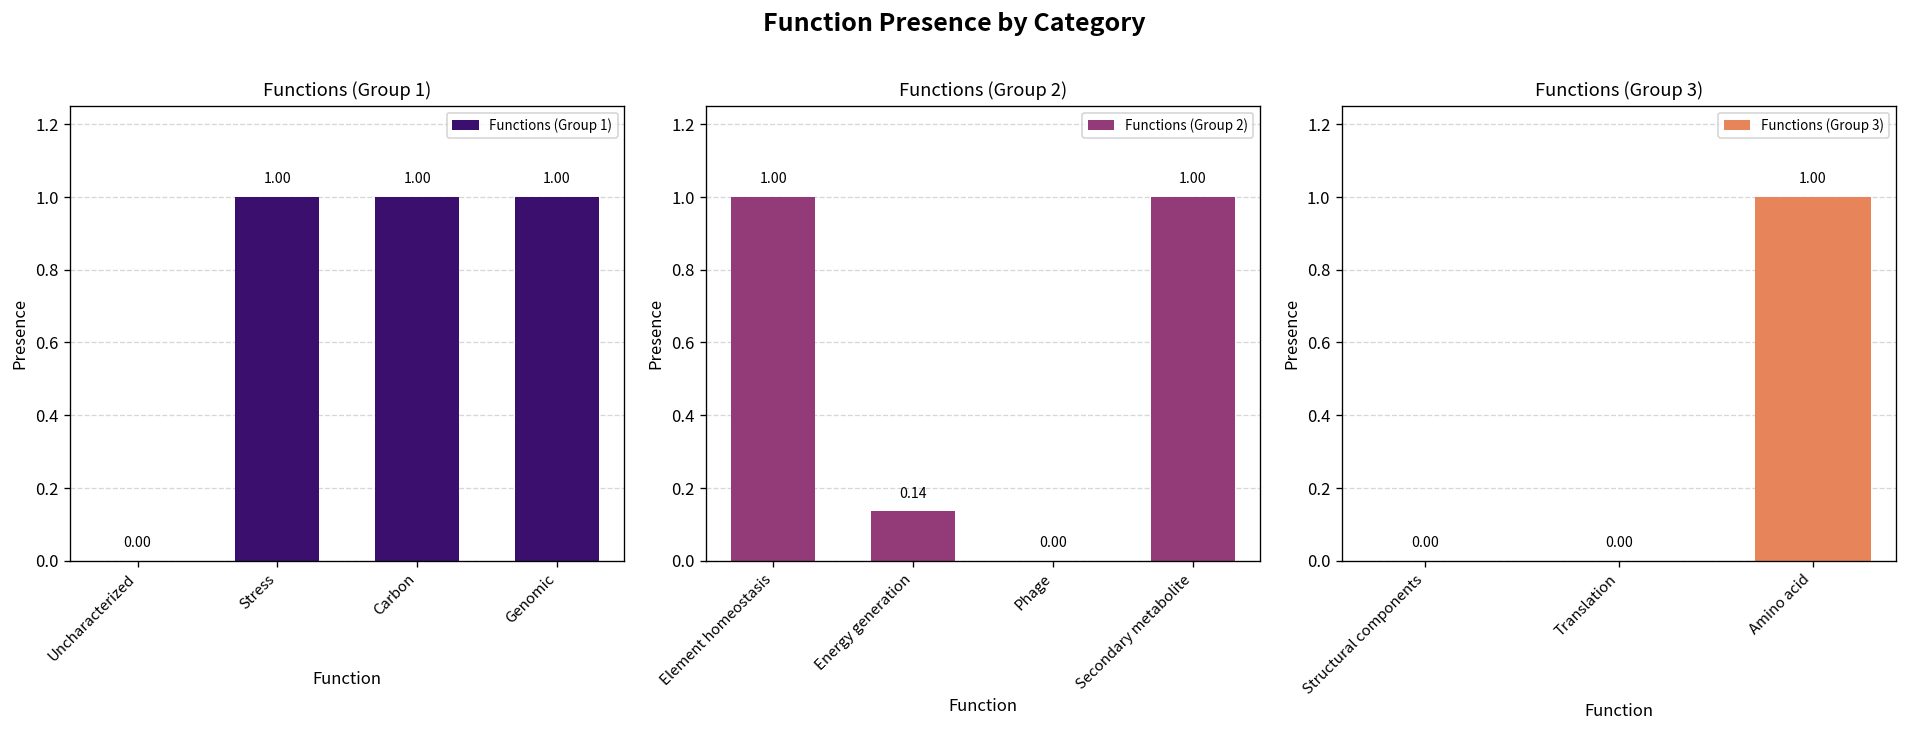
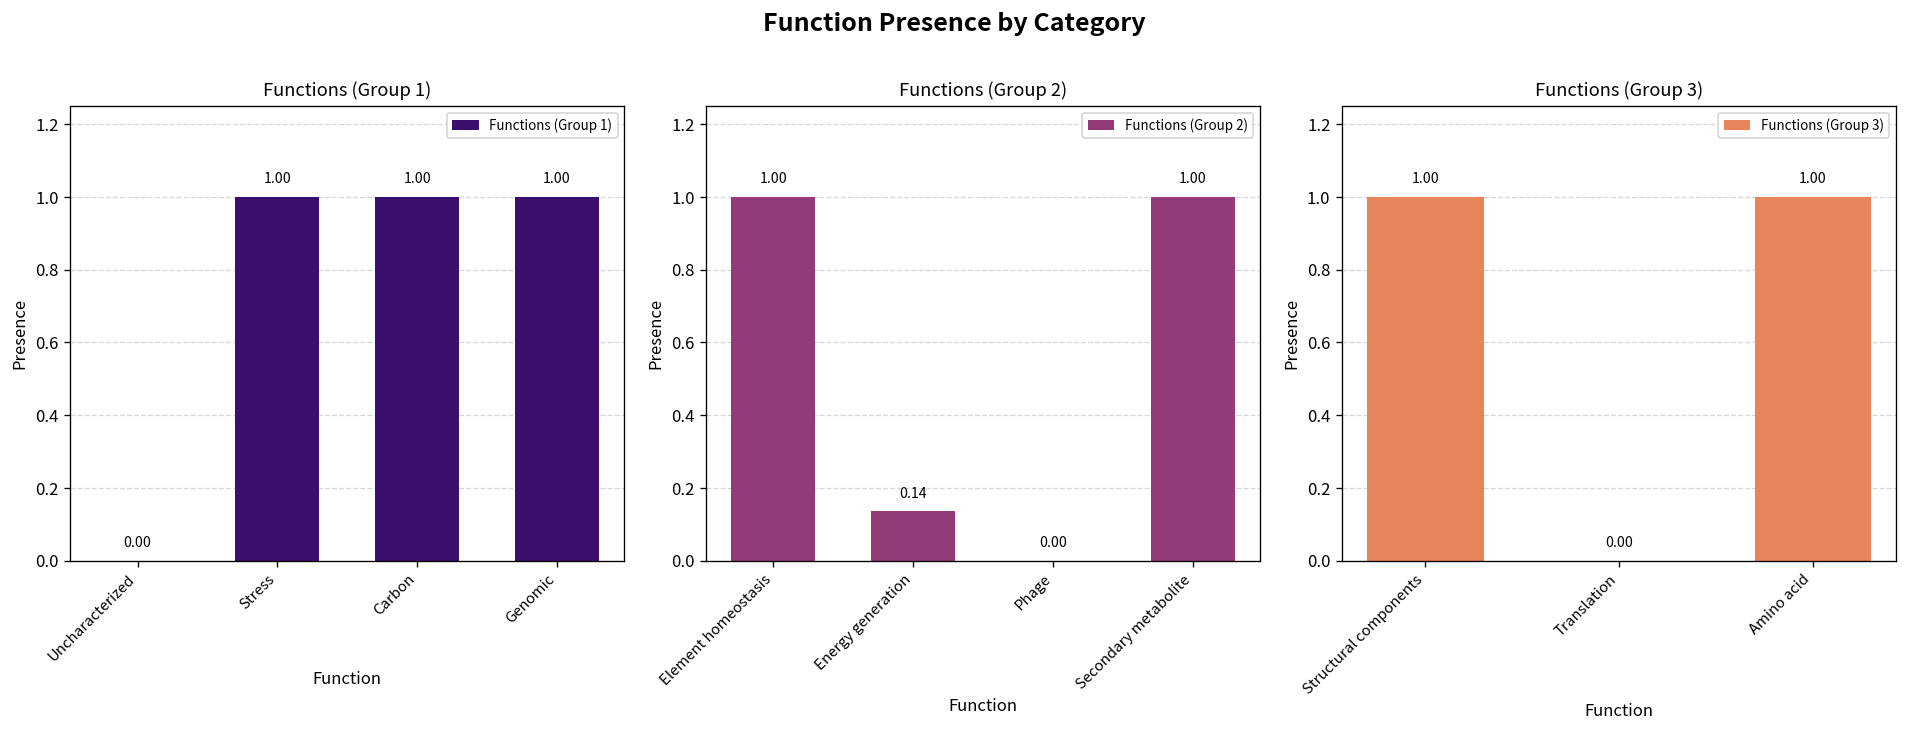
  {
    "Functions (Group 1)": {
      "Uncharacterized": 0.00,
      "Stress": 1.00,
      "Carbon": 1.00,
      "Genomic": 1.00
    },
    "Functions (Group 2)": {
      "Element homeostasis": 1.00,
      "Energy generation": 0.14,
      "Phage": 0.00,
      "Secondary metabolite": 1.00
    },
    "Functions (Group 3)": {
-     "Structural components": 0.00,
+     "Structural components": 1.00,
      "Translation": 0.00,
      "Amino acid": 1.00
    }
  }
